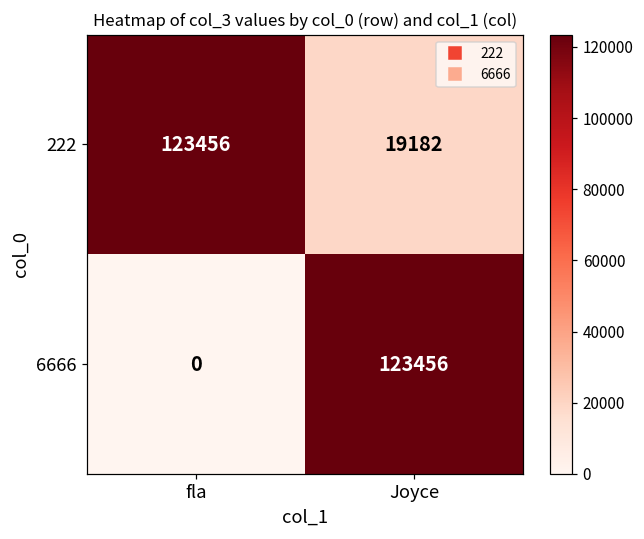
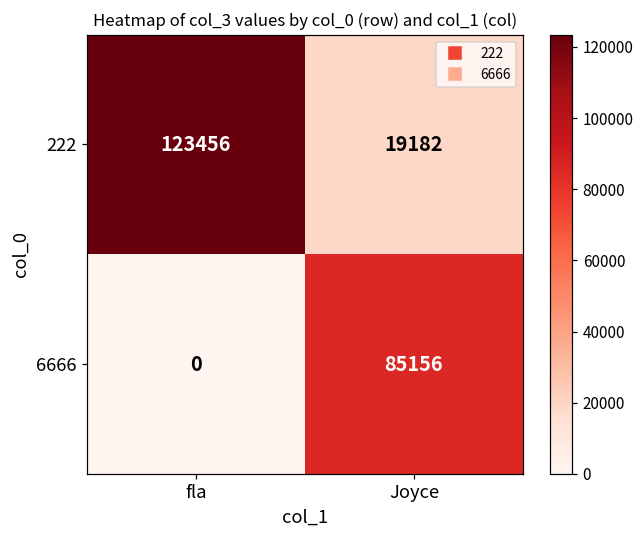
  {
    "222": {
      "fla": 123456,
      "Joyce": 19182
    },
    "6666": {
      "fla": 0,
-     "Joyce": 123456
+     "Joyce": 85156
    }
  }
